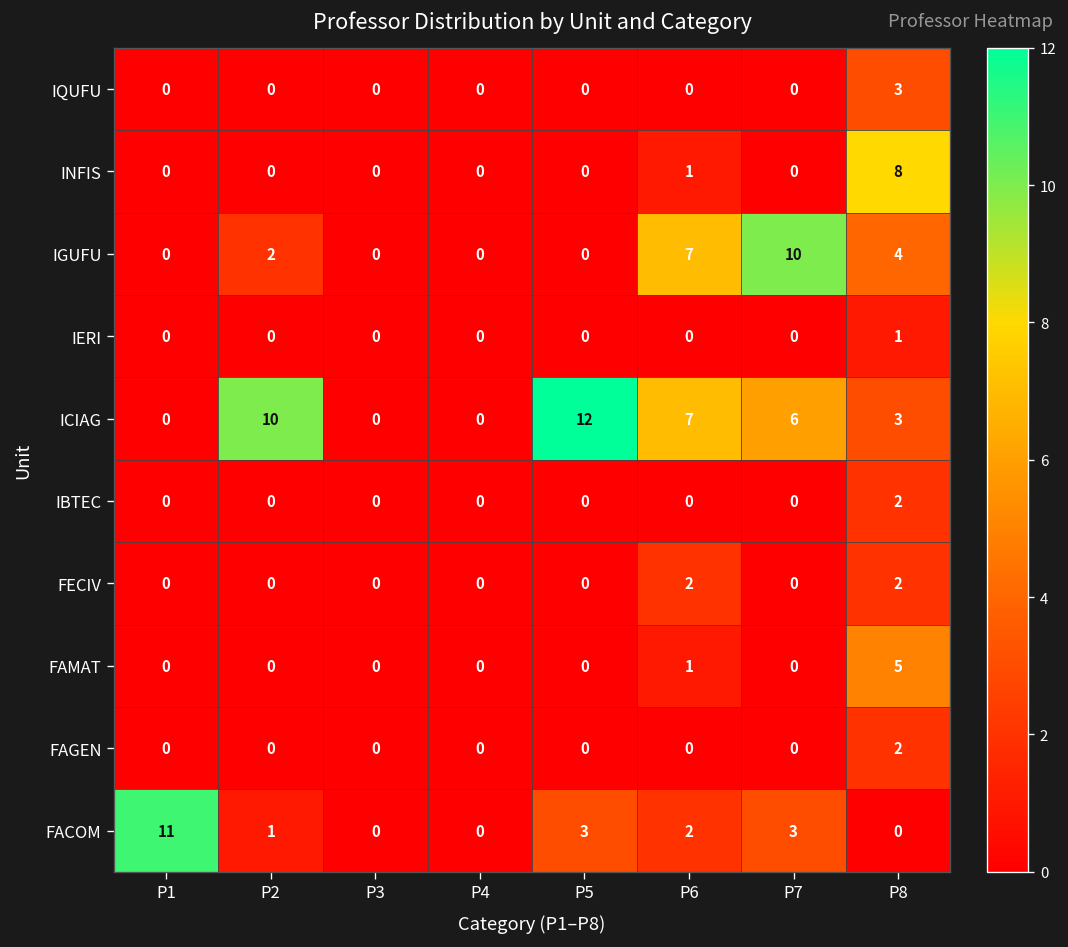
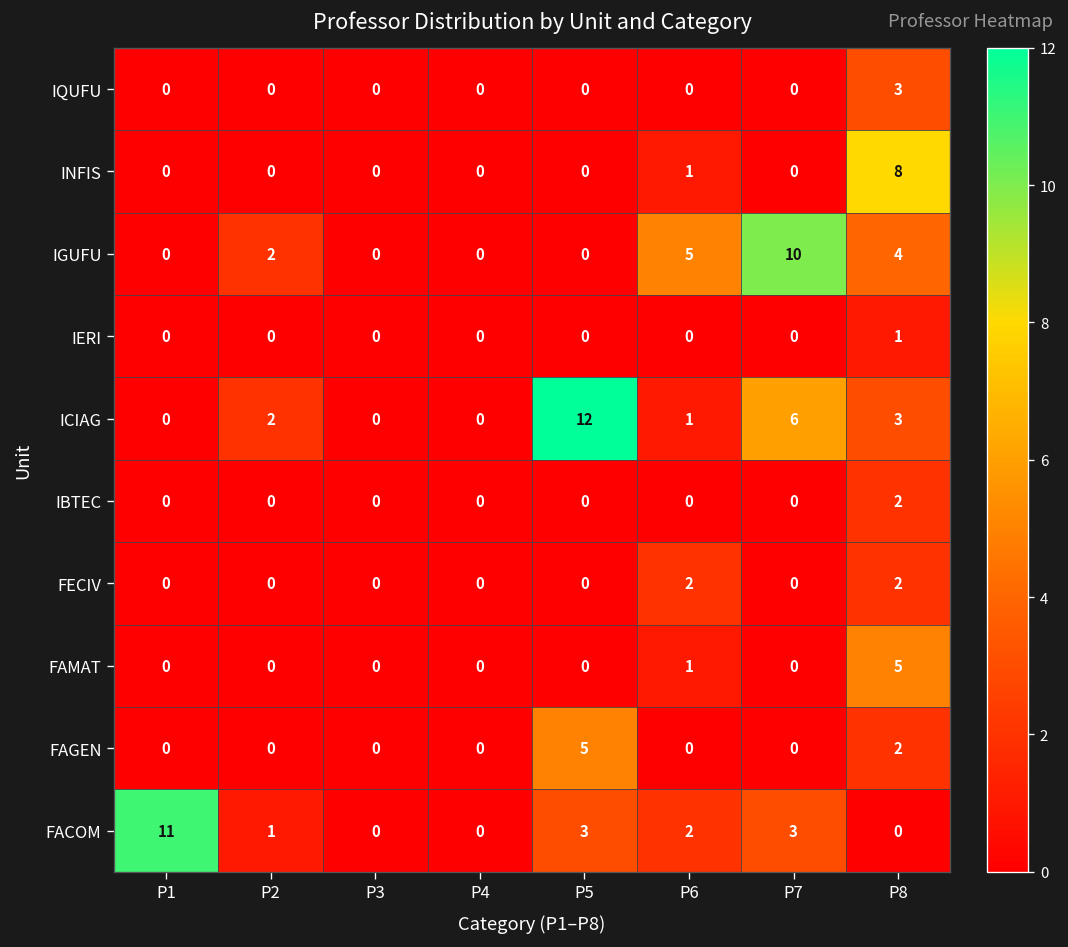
  {
    "IQUFU": {
      "P1": 0,
      "P2": 0,
      "P3": 0,
      "P4": 0,
      "P5": 0,
      "P6": 0,
      "P7": 0,
      "P8": 3
    },
    "INFIS": {
      "P1": 0,
      "P2": 0,
      "P3": 0,
      "P4": 0,
      "P5": 0,
      "P6": 1,
      "P7": 0,
      "P8": 8
    },
    "IGUFU": {
      "P1": 0,
      "P2": 2,
      "P3": 0,
      "P4": 0,
      "P5": 0,
-     "P6": 7,
+     "P6": 5,
      "P7": 10,
      "P8": 4
    },
    "IERI": {
      "P1": 0,
      "P2": 0,
      "P3": 0,
      "P4": 0,
      "P5": 0,
      "P6": 0,
      "P7": 0,
      "P8": 1
    },
    "ICIAG": {
      "P1": 0,
-     "P2": 10,
+     "P2": 2,
      "P3": 0,
      "P4": 0,
      "P5": 12,
-     "P6": 7,
+     "P6": 1,
      "P7": 6,
      "P8": 3
    },
    "IBTEC": {
      "P1": 0,
      "P2": 0,
      "P3": 0,
      "P4": 0,
      "P5": 0,
      "P6": 0,
      "P7": 0,
      "P8": 2
    },
    "FECIV": {
      "P1": 0,
      "P2": 0,
      "P3": 0,
      "P4": 0,
      "P5": 0,
      "P6": 2,
      "P7": 0,
      "P8": 2
    },
    "FAMAT": {
      "P1": 0,
      "P2": 0,
      "P3": 0,
      "P4": 0,
      "P5": 0,
      "P6": 1,
      "P7": 0,
      "P8": 5
    },
    "FAGEN": {
      "P1": 0,
      "P2": 0,
      "P3": 0,
      "P4": 0,
-     "P5": 0,
+     "P5": 5,
      "P6": 0,
      "P7": 0,
      "P8": 2
    },
    "FACOM": {
      "P1": 11,
      "P2": 1,
      "P3": 0,
      "P4": 0,
      "P5": 3,
      "P6": 2,
      "P7": 3,
      "P8": 0
    }
  }
